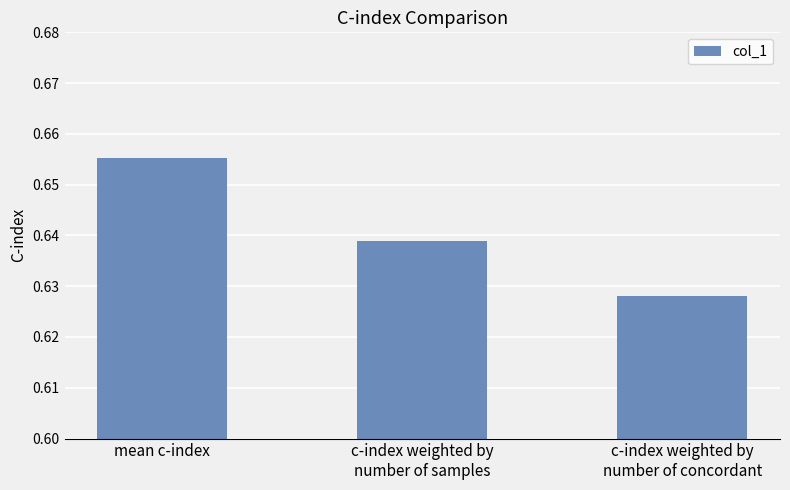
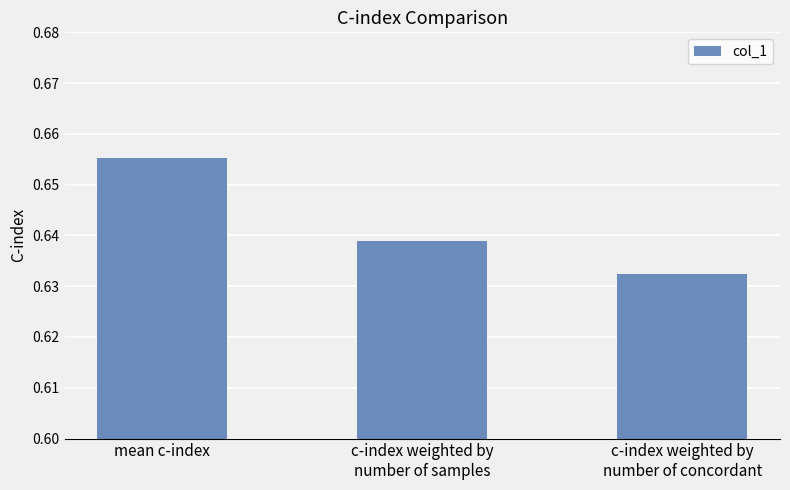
  {
    "mean c-index": 0.655,
    "c-index weighted by number of samples": 0.639,
-   "c-index weighted by number of concordant": 0.628
+   "c-index weighted by number of concordant": 0.632
  }
